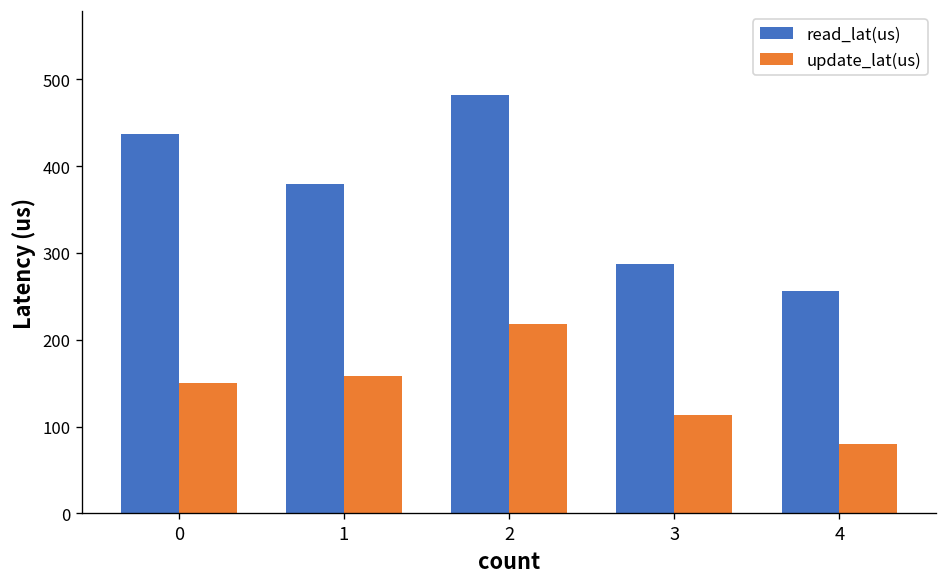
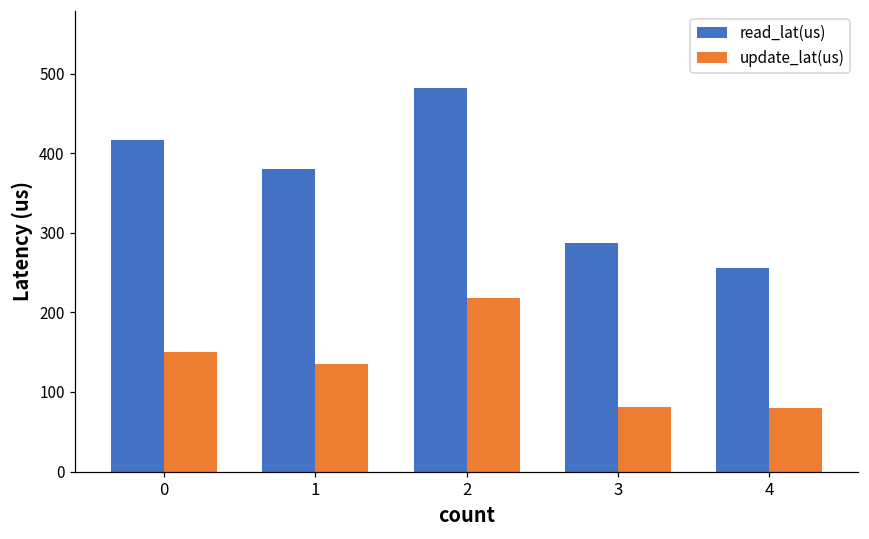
  {
    "read_lat(us)": {
-     "0": 440,
+     "0": 420,
      "1": 380,
      "2": 480,
      "3": 290,
      "4": 260
    },
    "update_lat(us)": {
      "0": 150,
-     "1": 160,
+     "1": 130,
      "2": 220,
-     "3": 110,
+     "3": 80,
      "4": 80
    }
  }
